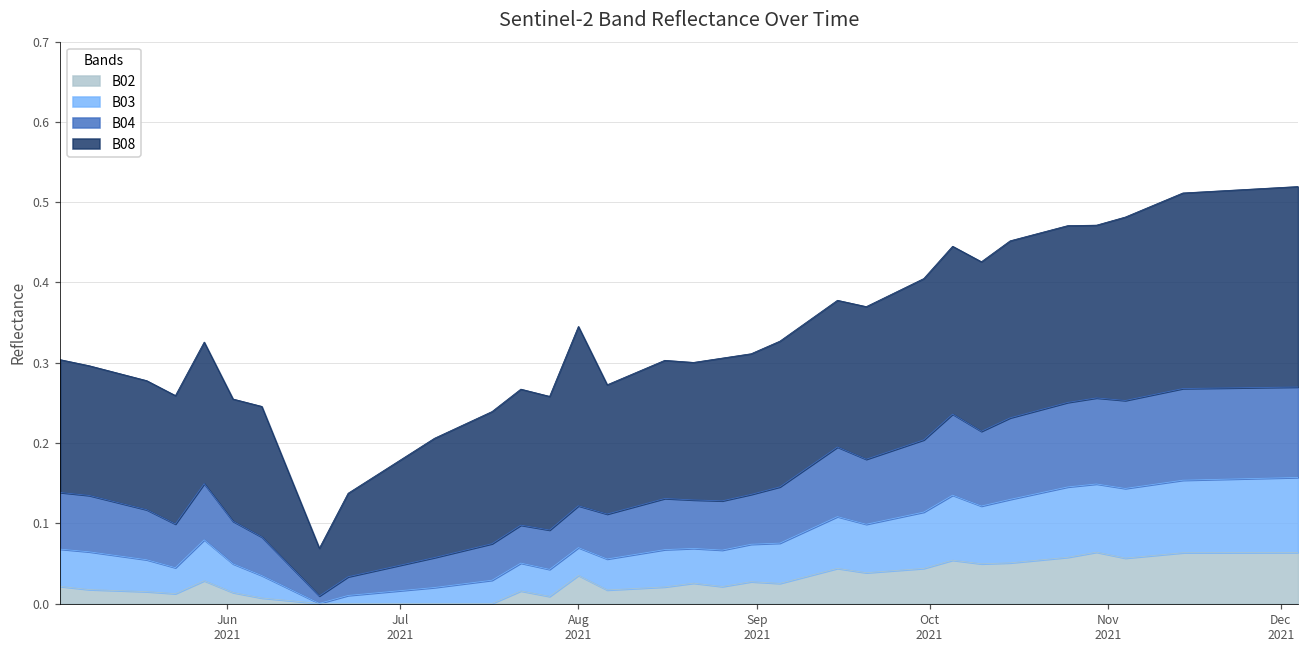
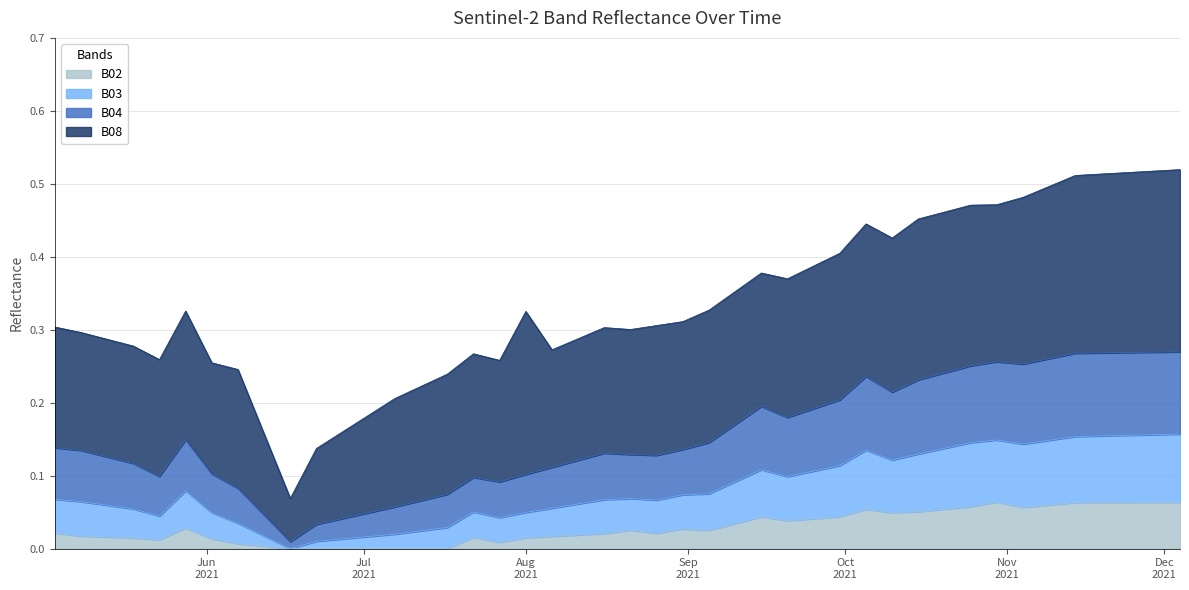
  {
    "B02": {
-     "Aug 2021": 0.04
+     "Aug 2021": 0.02
    },
    "B03": {
      "Aug 2021": 0.03
    },
    "B04": {
      "Aug 2021": 0.05
    },
    "B08": {
      "Aug 2021": 0.22
    }
  }
